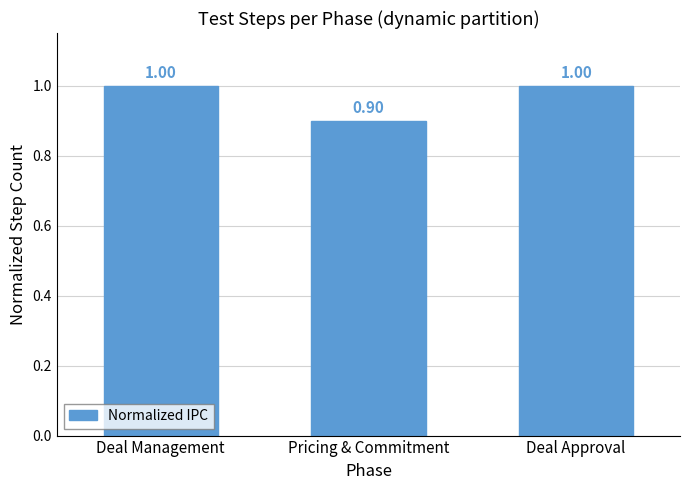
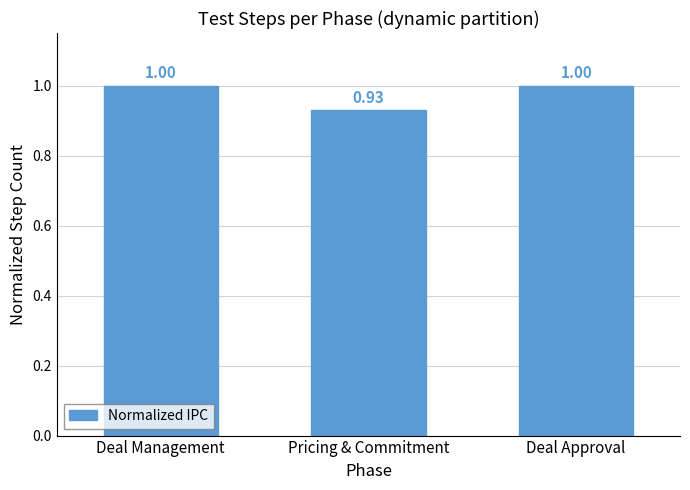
  {
    "Deal Management": 1.00,
-   "Pricing & Commitment": 0.90,
+   "Pricing & Commitment": 0.93,
    "Deal Approval": 1.00
  }
